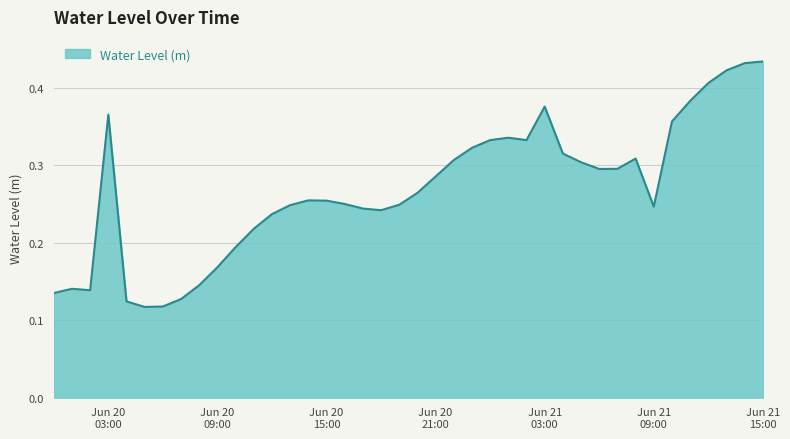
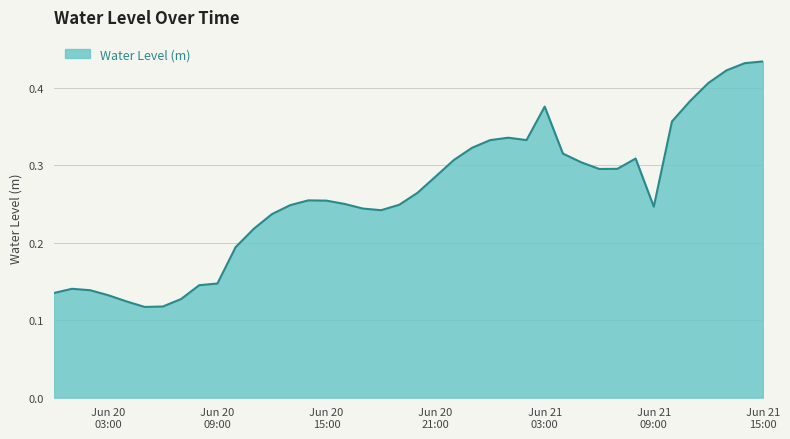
  {
-   "Jun 20 03:00": 0.37,
-   "Jun 20 09:00": 0.17,
+   "Jun 20 03:00": 0.13,
+   "Jun 20 09:00": 0.15,
    "Jun 20 15:00": 0.25,
    "Jun 20 21:00": 0.29,
    "Jun 21 03:00": 0.38,
    "Jun 21 09:00": 0.25,
    "Jun 21 15:00": 0.43
  }
